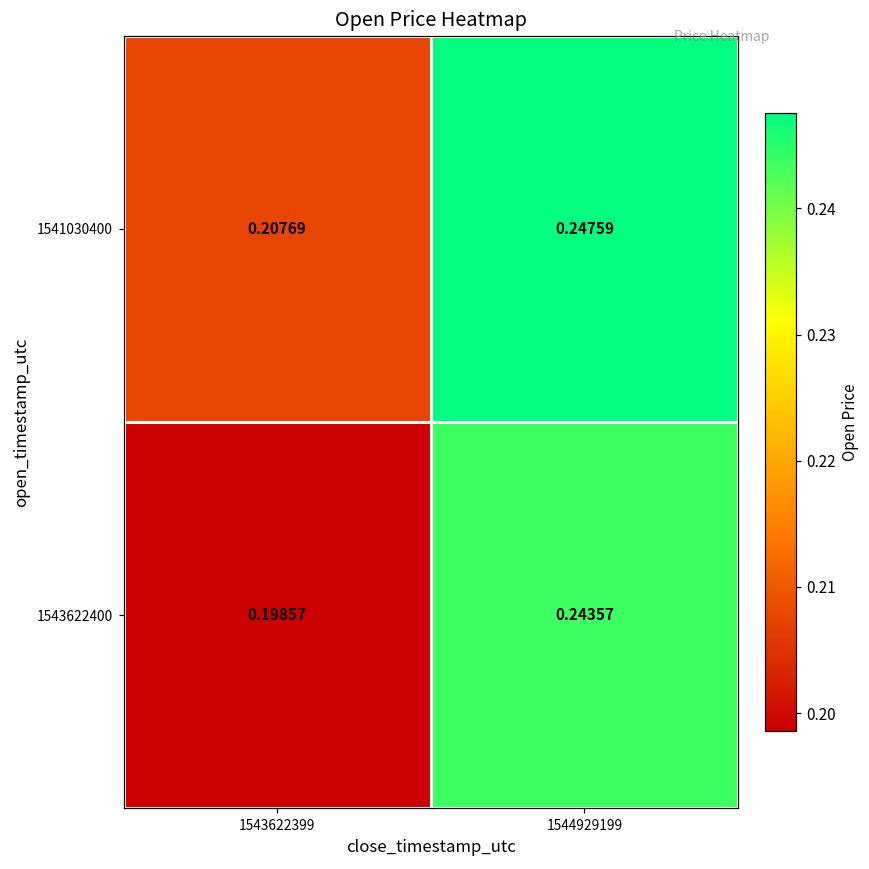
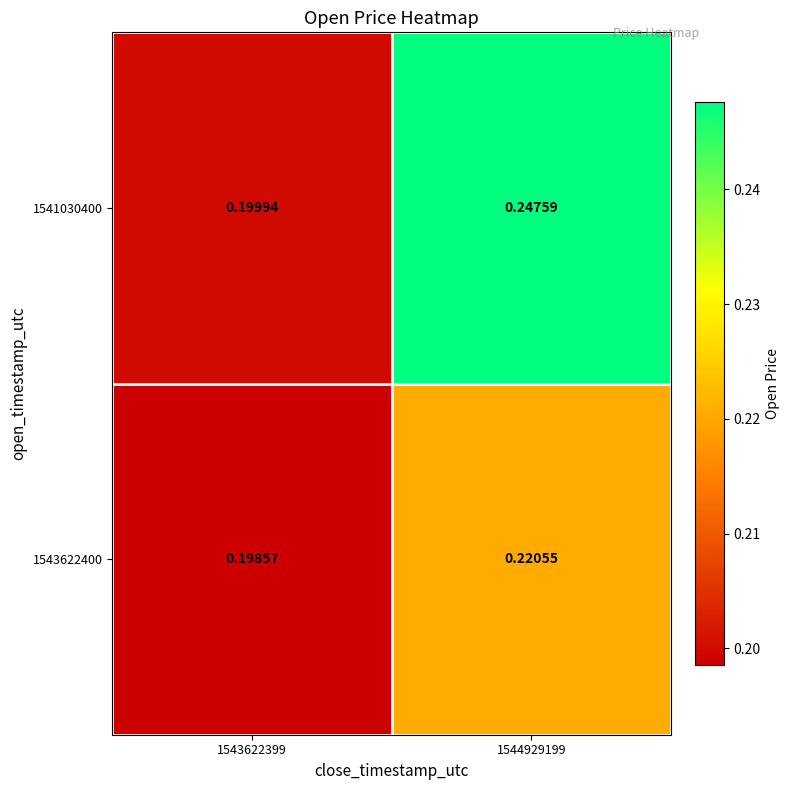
  {
    "1541030400": {
-     "1543622399": 0.20769,
+     "1543622399": 0.19994,
      "1544929199": 0.24759
    },
    "1543622400": {
      "1543622399": 0.19857,
-     "1544929199": 0.24357
+     "1544929199": 0.22055
    }
  }
